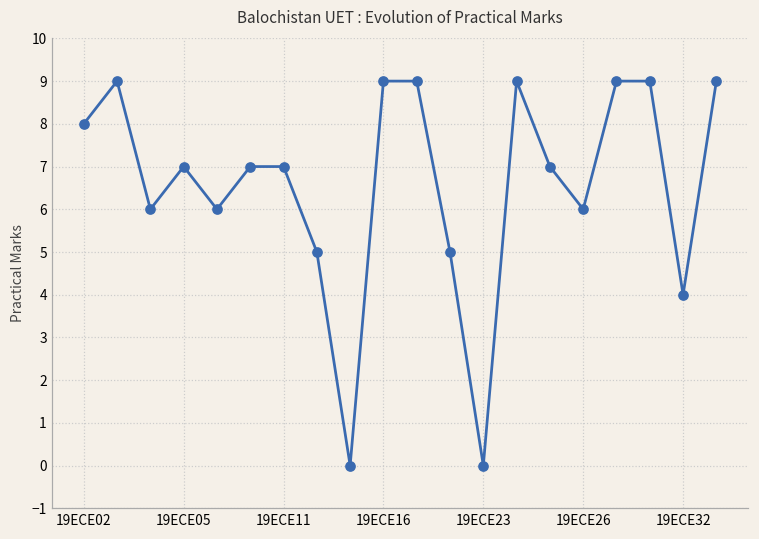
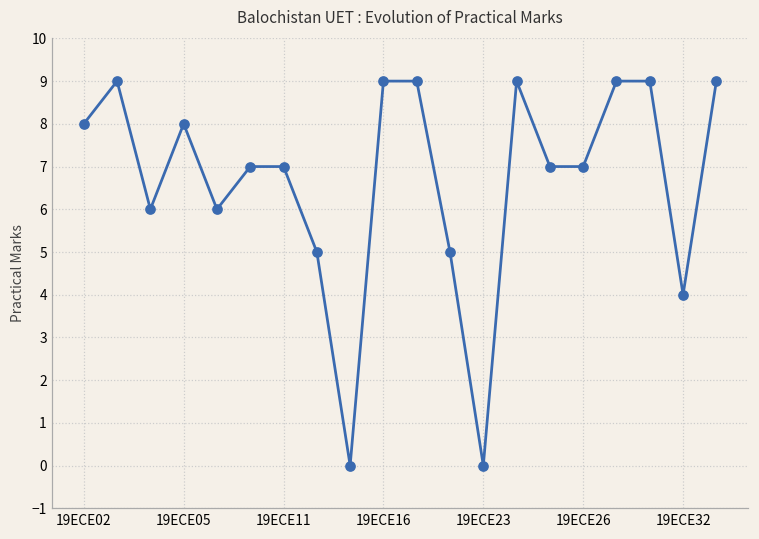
  {
    "19ECE02": 8,
-   "19ECE05": 7,
+   "19ECE05": 8,
    "19ECE11": 7,
    "19ECE16": 9,
    "19ECE23": 0,
-   "19ECE26": 6,
+   "19ECE26": 7,
    "19ECE32": 4
  }
